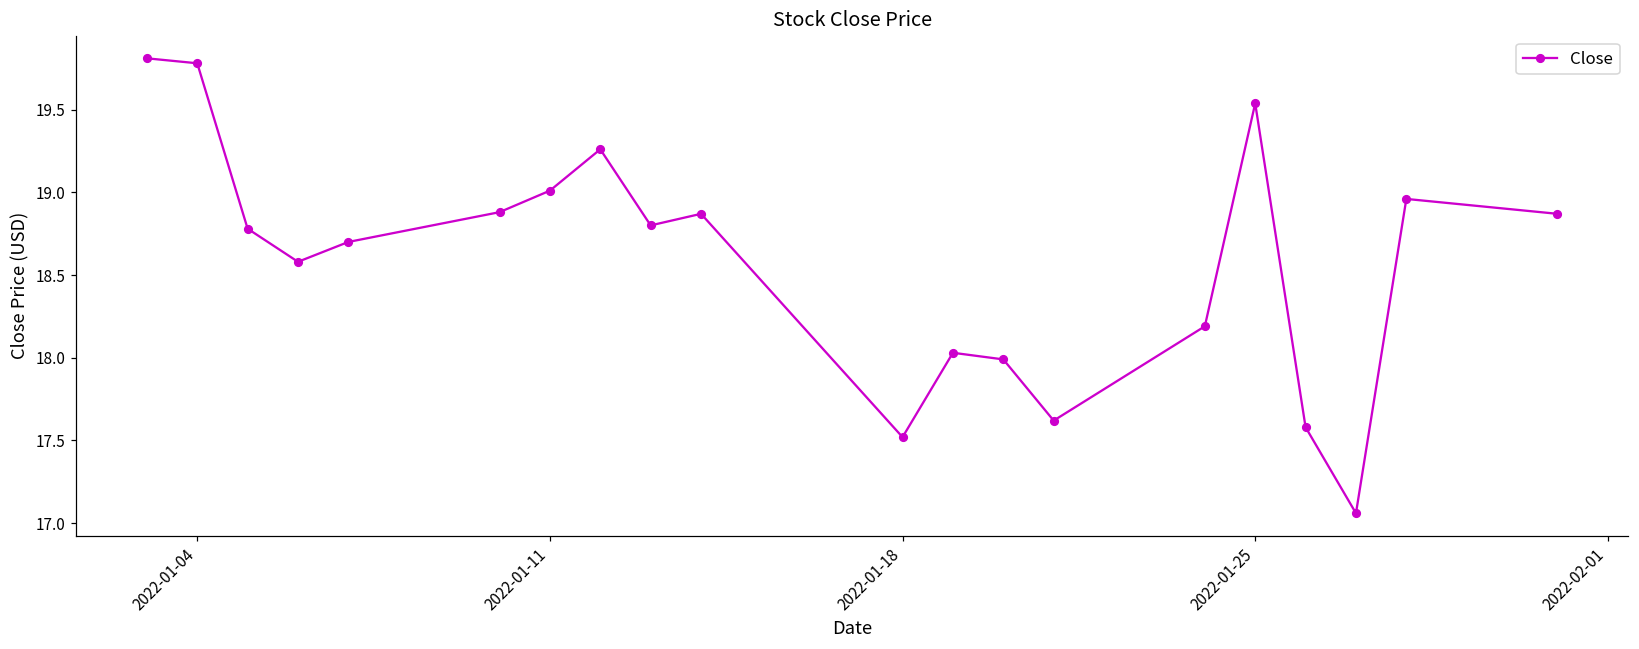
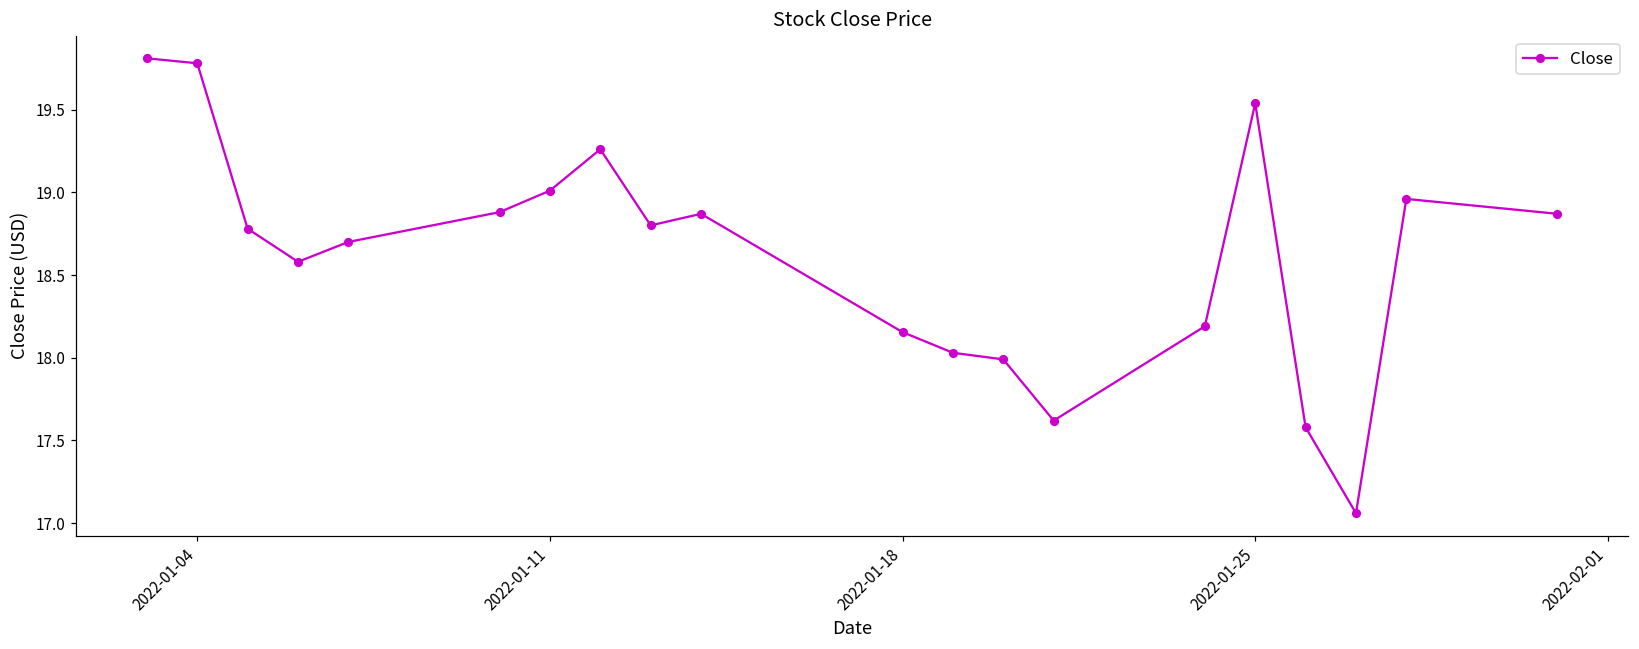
  {
    "2022-01-04": 19.78,
    "2022-01-11": 19.01,
-   "2022-01-18": 17.52,
+   "2022-01-18": 18.15,
    "2022-01-25": 19.54
  }
